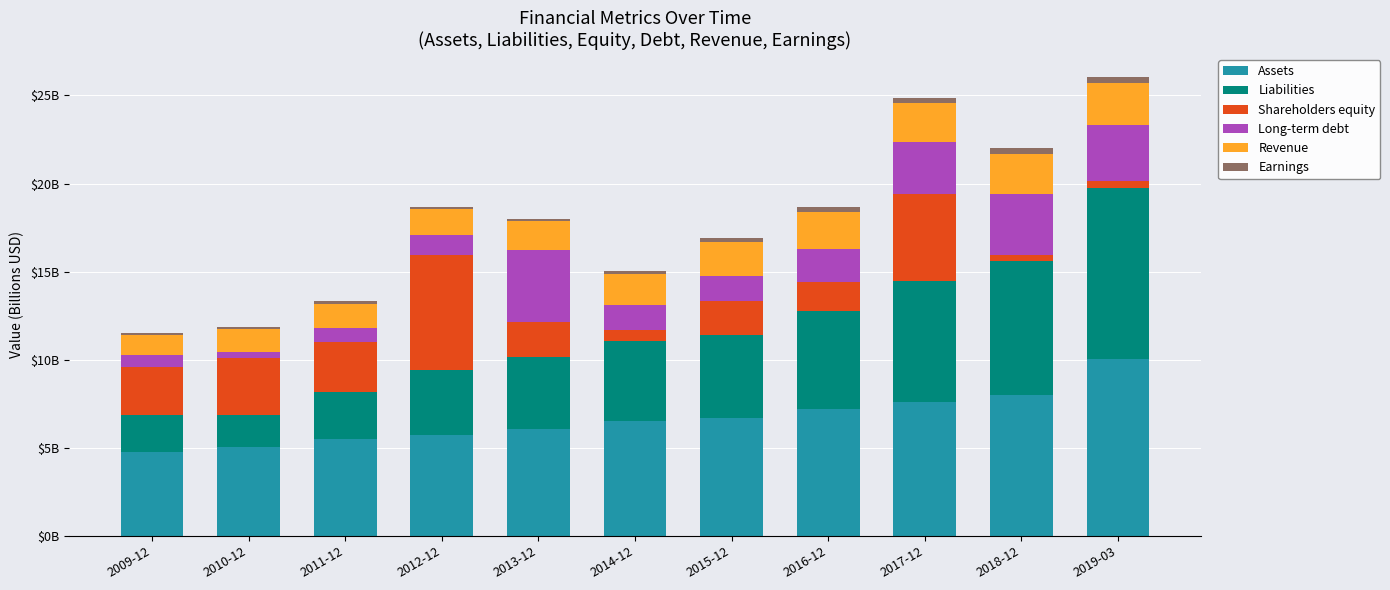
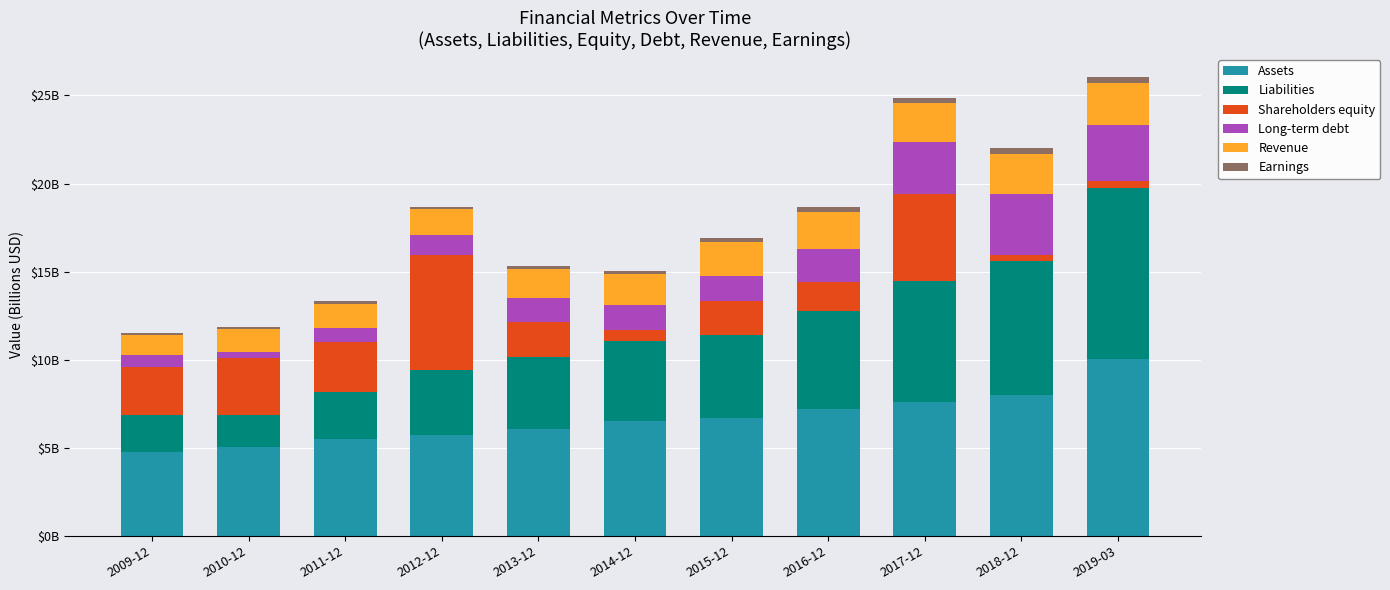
  {
    "Shareholders equity": {
      "2009-12": "$2700000000",
      "2010-12": "$3200000000",
      "2011-12": "$2800000000",
      "2012-12": "$6600000000",
      "2013-12": "$2000000000",
      "2014-12": "$600000000",
      "2015-12": "$2000000000",
      "2016-12": "$1600000000",
      "2017-12": "$4900000000",
      "2018-12": "$400000000",
      "2019-03": "$400000000"
    },
    "Long-term debt": {
      "2009-12": "$700000000",
      "2010-12": "$400000000",
      "2011-12": "$800000000",
      "2012-12": "$1100000000",
-     "2013-12": "$4100000000",
+     "2013-12": "$1400000000",
      "2014-12": "$1400000000",
      "2015-12": "$1400000000",
      "2016-12": "$1900000000",
      "2017-12": "$3000000000",
      "2018-12": "$3400000000",
      "2019-03": "$3200000000"
    },
    "Revenue": {
      "2009-12": "$1200000000",
      "2010-12": "$1300000000",
      "2011-12": "$1400000000",
      "2012-12": "$1500000000",
      "2013-12": "$1600000000",
      "2014-12": "$1800000000",
      "2015-12": "$1900000000",
      "2016-12": "$2100000000",
      "2017-12": "$2200000000",
      "2018-12": "$2300000000",
      "2019-03": "$2400000000"
    },
    "Earnings": {
      "2013-12": "$200000000",
      "2014-12": "$200000000",
      "2015-12": "$200000000",
      "2016-12": "$200000000",
      "2017-12": "$300000000",
      "2018-12": "$300000000",
      "2019-03": "$300000000"
    }
  }
